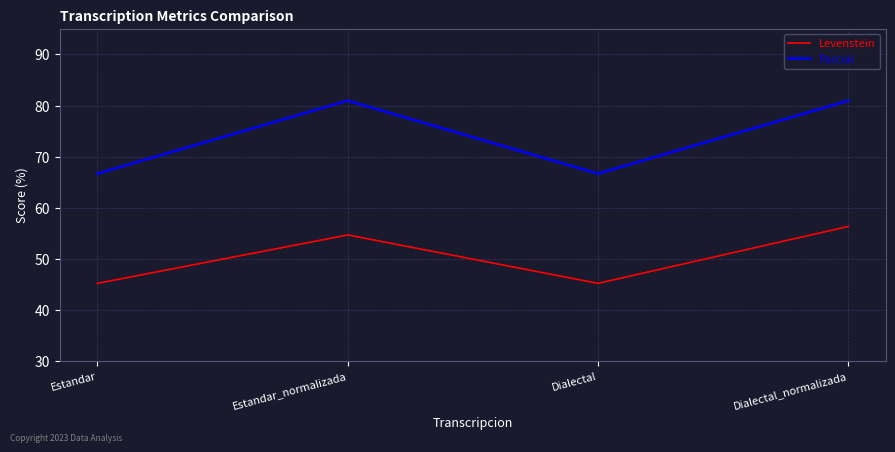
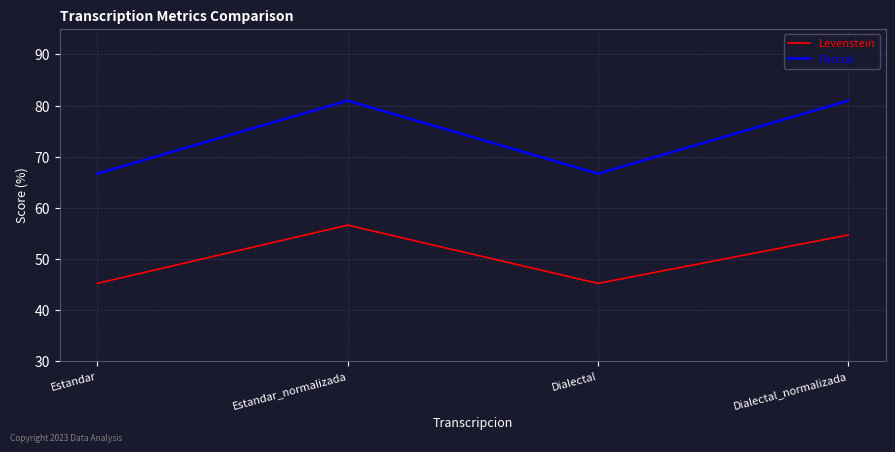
  {
    "Levenstein": {
      "Estandar": 45,
-     "Estandar_normalizada": 55,
+     "Estandar_normalizada": 57,
      "Dialectal": 45,
-     "Dialectal_normalizada": 56
+     "Dialectal_normalizada": 55
    },
    "Parcial": {
      "Estandar": 67,
      "Estandar_normalizada": 81,
      "Dialectal": 67,
      "Dialectal_normalizada": 81
    }
  }
